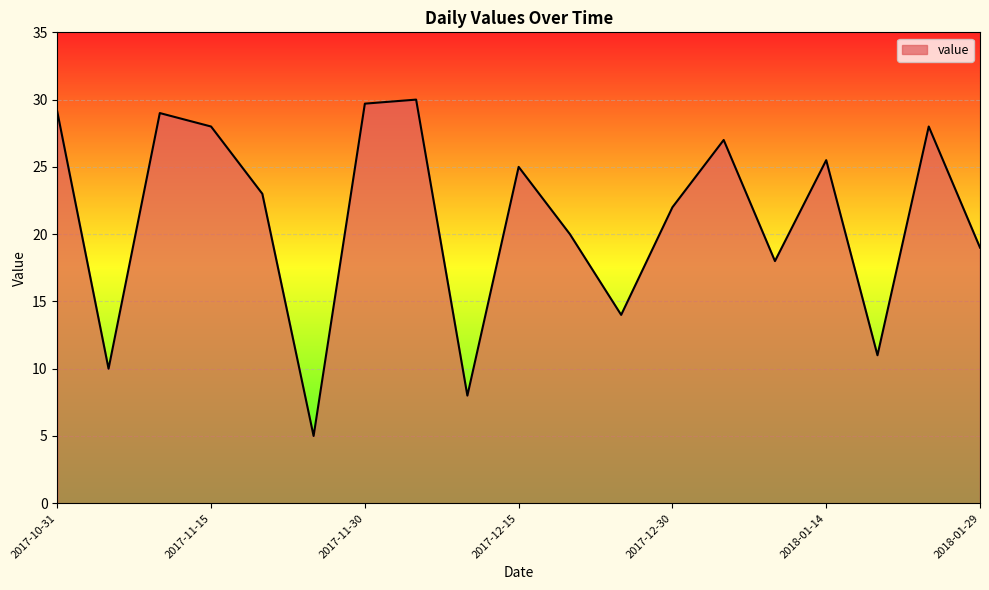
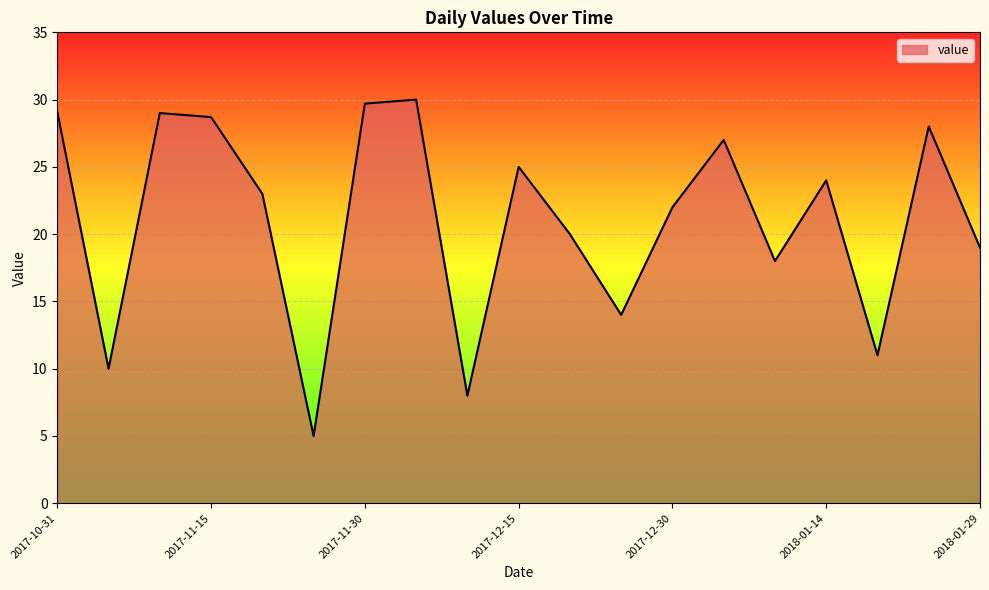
  {
    "2017-10-31": 29.1,
-   "2017-11-15": 28.0,
+   "2017-11-15": 28.7,
    "2017-11-30": 29.7,
    "2017-12-15": 25.0,
    "2017-12-30": 22.0,
-   "2018-01-14": 25.5,
+   "2018-01-14": 24.0,
    "2018-01-29": 19.0
  }
